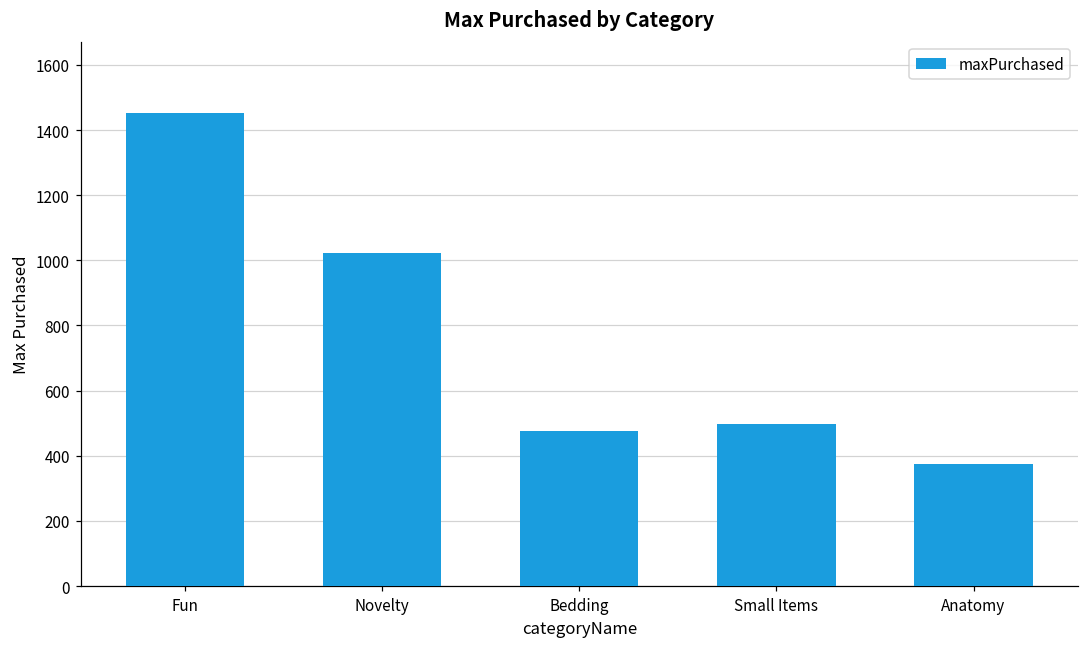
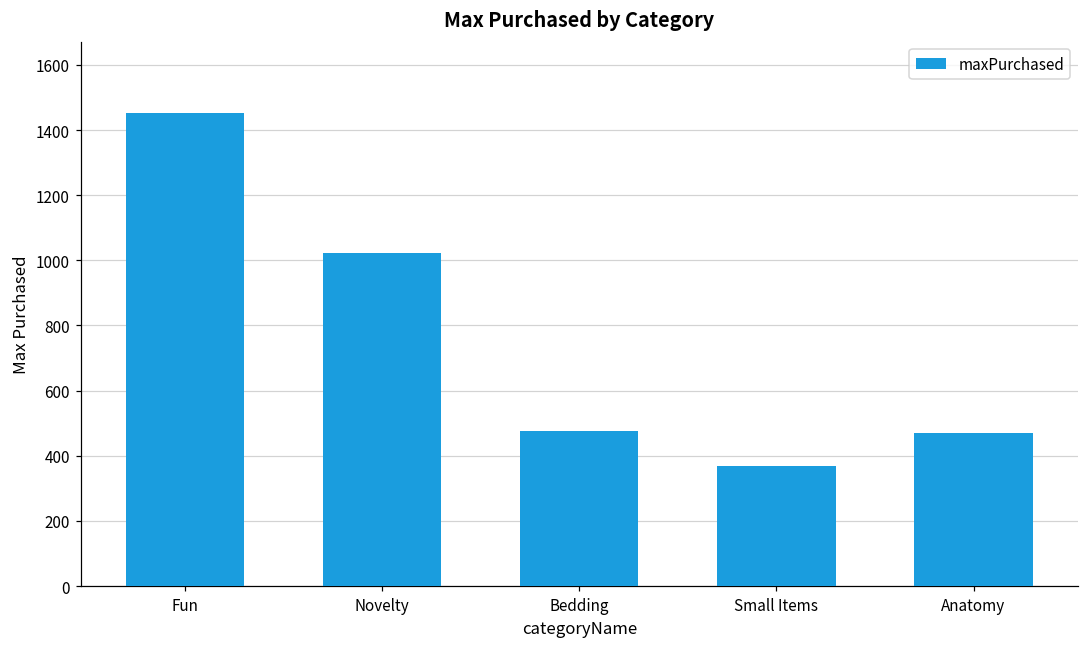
  {
    "Fun": 1450,
    "Novelty": 1020,
    "Bedding": 480,
-   "Small Items": 500,
-   "Anatomy": 370
+   "Small Items": 370,
+   "Anatomy": 470
  }
